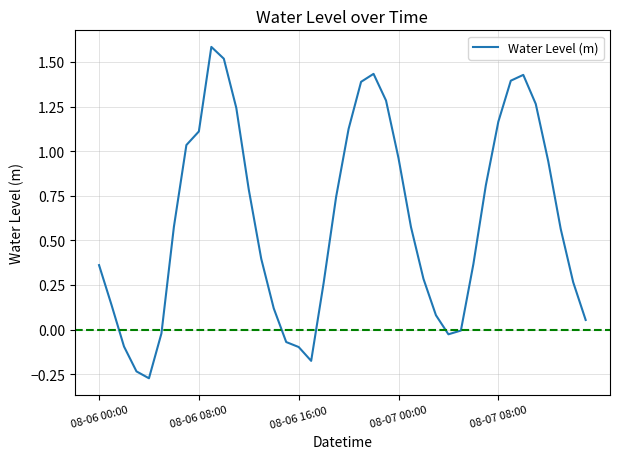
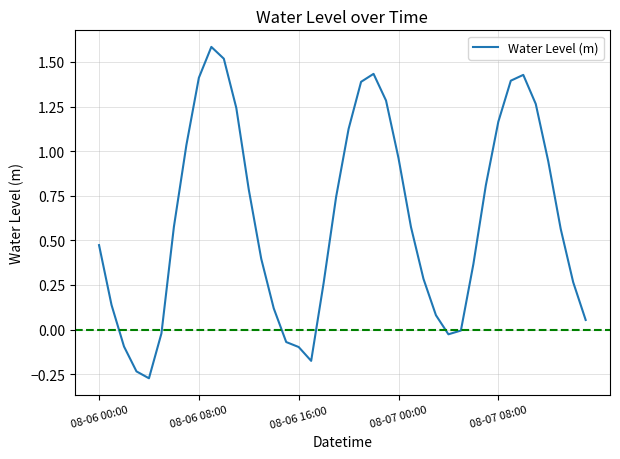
  {
-   "08-06 00:00": 0.36,
-   "08-06 08:00": 1.11,
+   "08-06 00:00": 0.47,
+   "08-06 08:00": 1.41,
    "08-06 16:00": -0.10,
    "08-07 00:00": 0.96,
    "08-07 08:00": 1.16
  }
